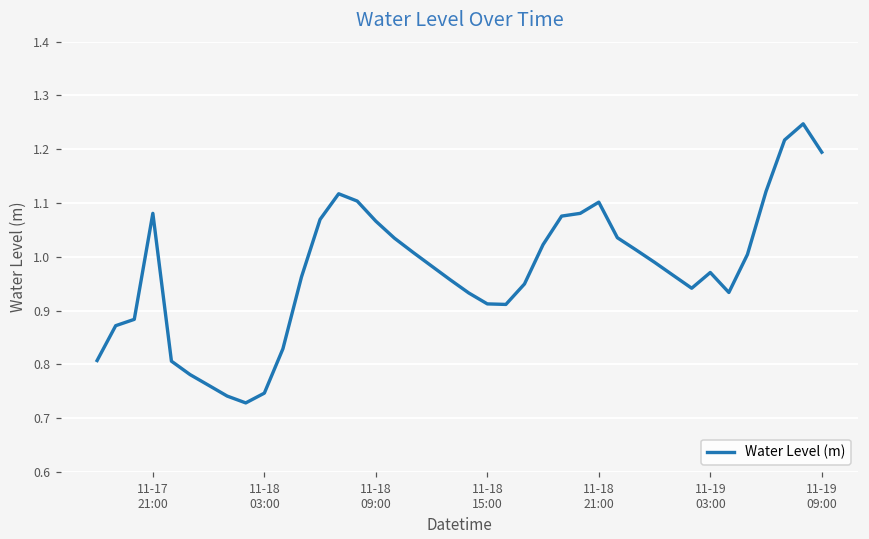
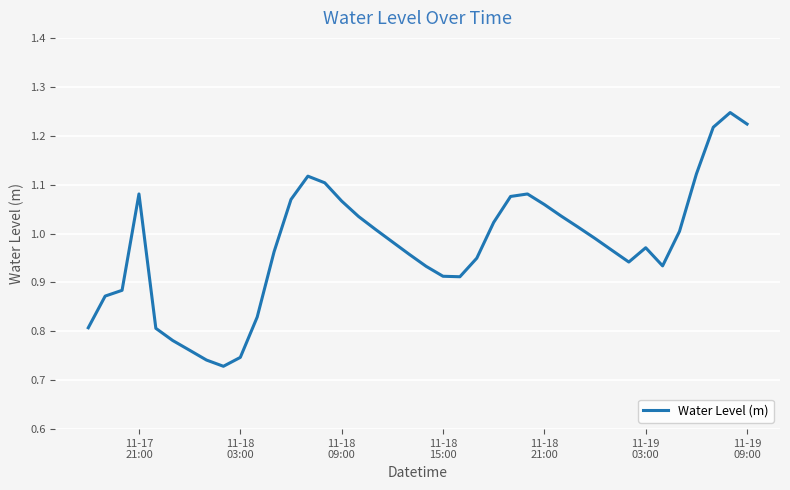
  {
    "11-17 21:00": 1.08,
    "11-18 03:00": 0.75,
    "11-18 09:00": 1.07,
    "11-18 15:00": 0.91,
-   "11-18 21:00": 1.10,
+   "11-18 21:00": 1.06,
    "11-19 03:00": 0.97,
-   "11-19 09:00": 1.19
+   "11-19 09:00": 1.22
  }
